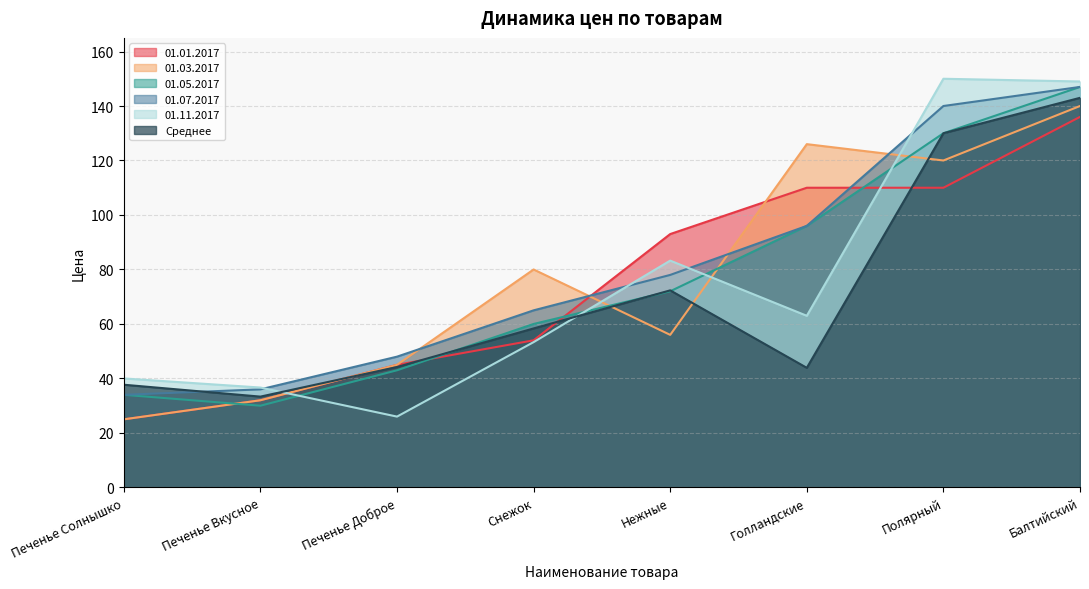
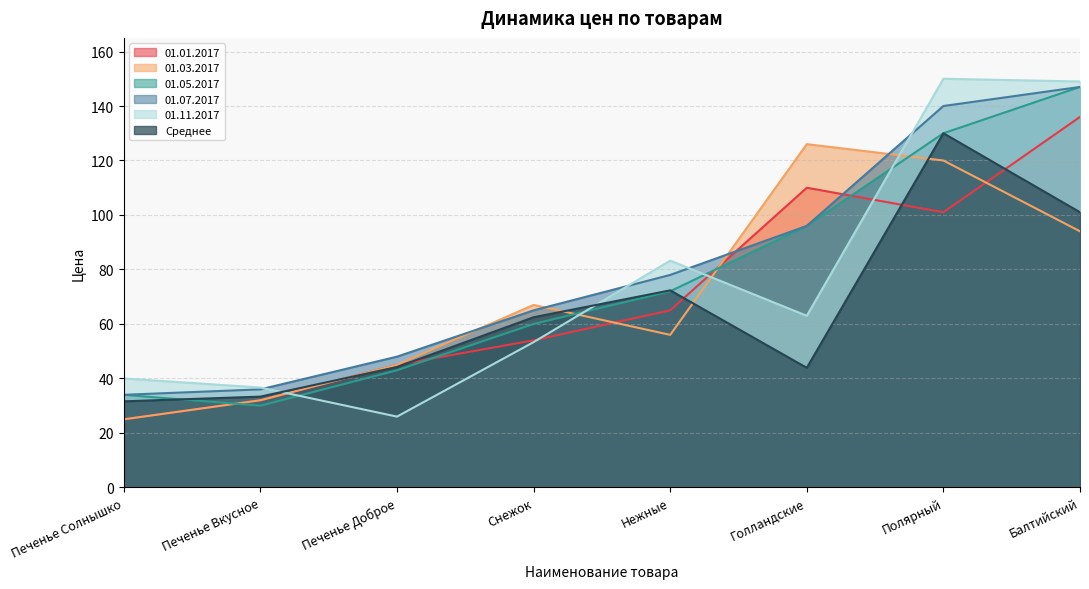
  {
    "01.01.2017": {
-     "Нежные": 93,
+     "Нежные": 65,
      "Голландские": 110,
-     "Полярный": 110,
+     "Полярный": 101,
      "Балтийский": 136
    },
    "01.03.2017": {
-     "Снежок": 80,
+     "Снежок": 67,
      "Нежные": 56,
      "Голландские": 126,
      "Полярный": 120,
-     "Балтийский": 140
+     "Балтийский": 94
    },
    "01.11.2017": {
      "Печенье Солнышко": 40,
      "Печенье Доброе": 26,
      "Нежные": 83,
      "Голландские": 63,
      "Полярный": 150,
      "Балтийский": 149
    },
    "Среднее": {
-     "Печенье Солнышко": 38,
+     "Печенье Солнышко": 32,
      "Печенье Вкусное": 33,
-     "Снежок": 58,
+     "Снежок": 62,
      "Голландские": 44,
-     "Балтийский": 143
+     "Балтийский": 101
    }
  }
